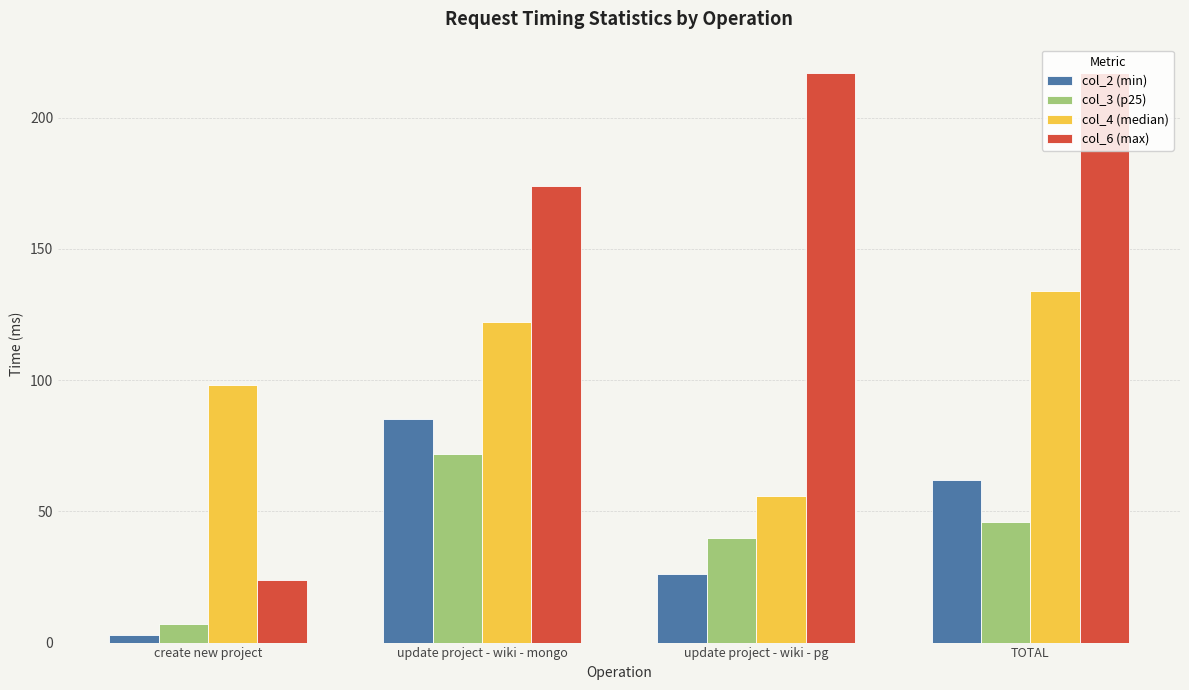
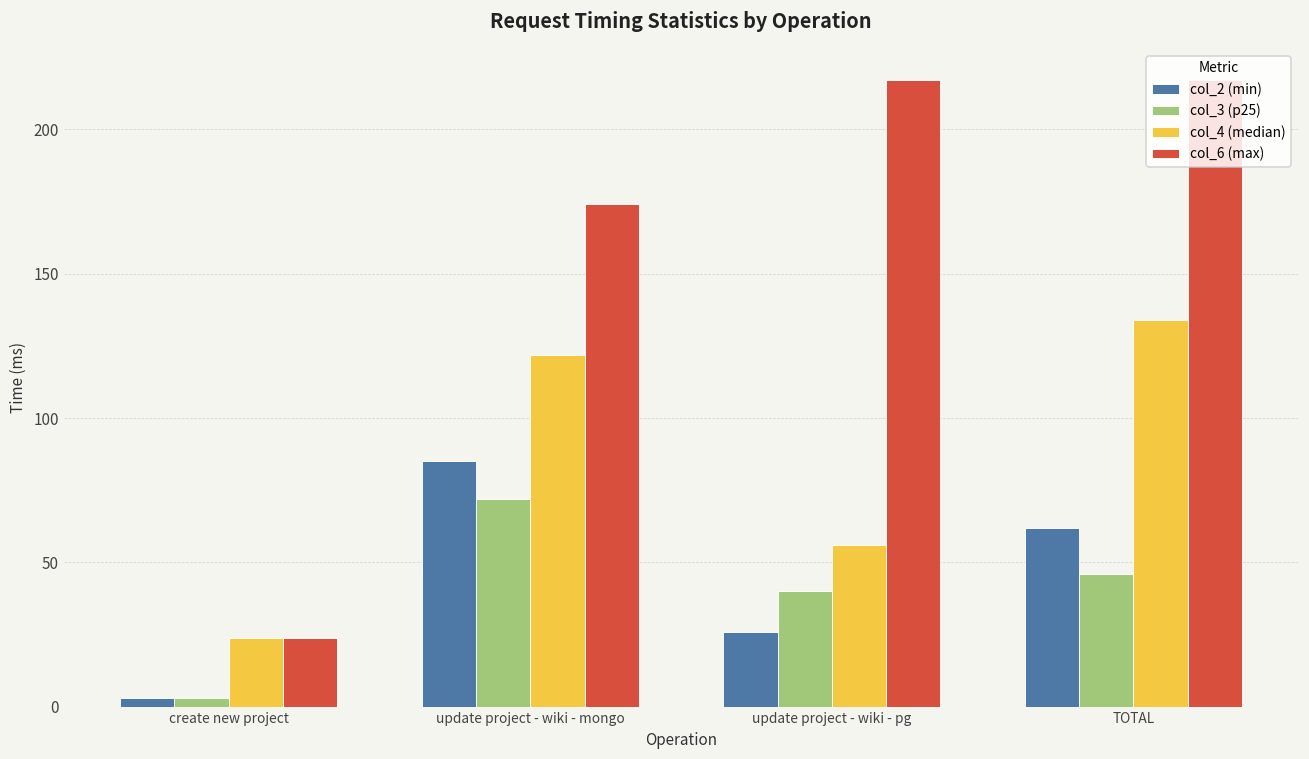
  {
    "col_2 (min)": {
      "create new project": 3,
      "update project - wiki - mongo": 85,
      "update project - wiki - pg": 26,
      "TOTAL": 62
    },
    "col_3 (p25)": {
-     "create new project": 7,
+     "create new project": 3,
      "update project - wiki - mongo": 72,
      "update project - wiki - pg": 40,
      "TOTAL": 46
    },
    "col_4 (median)": {
-     "create new project": 98,
+     "create new project": 24,
      "update project - wiki - mongo": 122,
      "update project - wiki - pg": 56,
      "TOTAL": 134
    },
    "col_6 (max)": {
      "create new project": 24,
      "update project - wiki - mongo": 174,
      "update project - wiki - pg": 217
    }
  }
